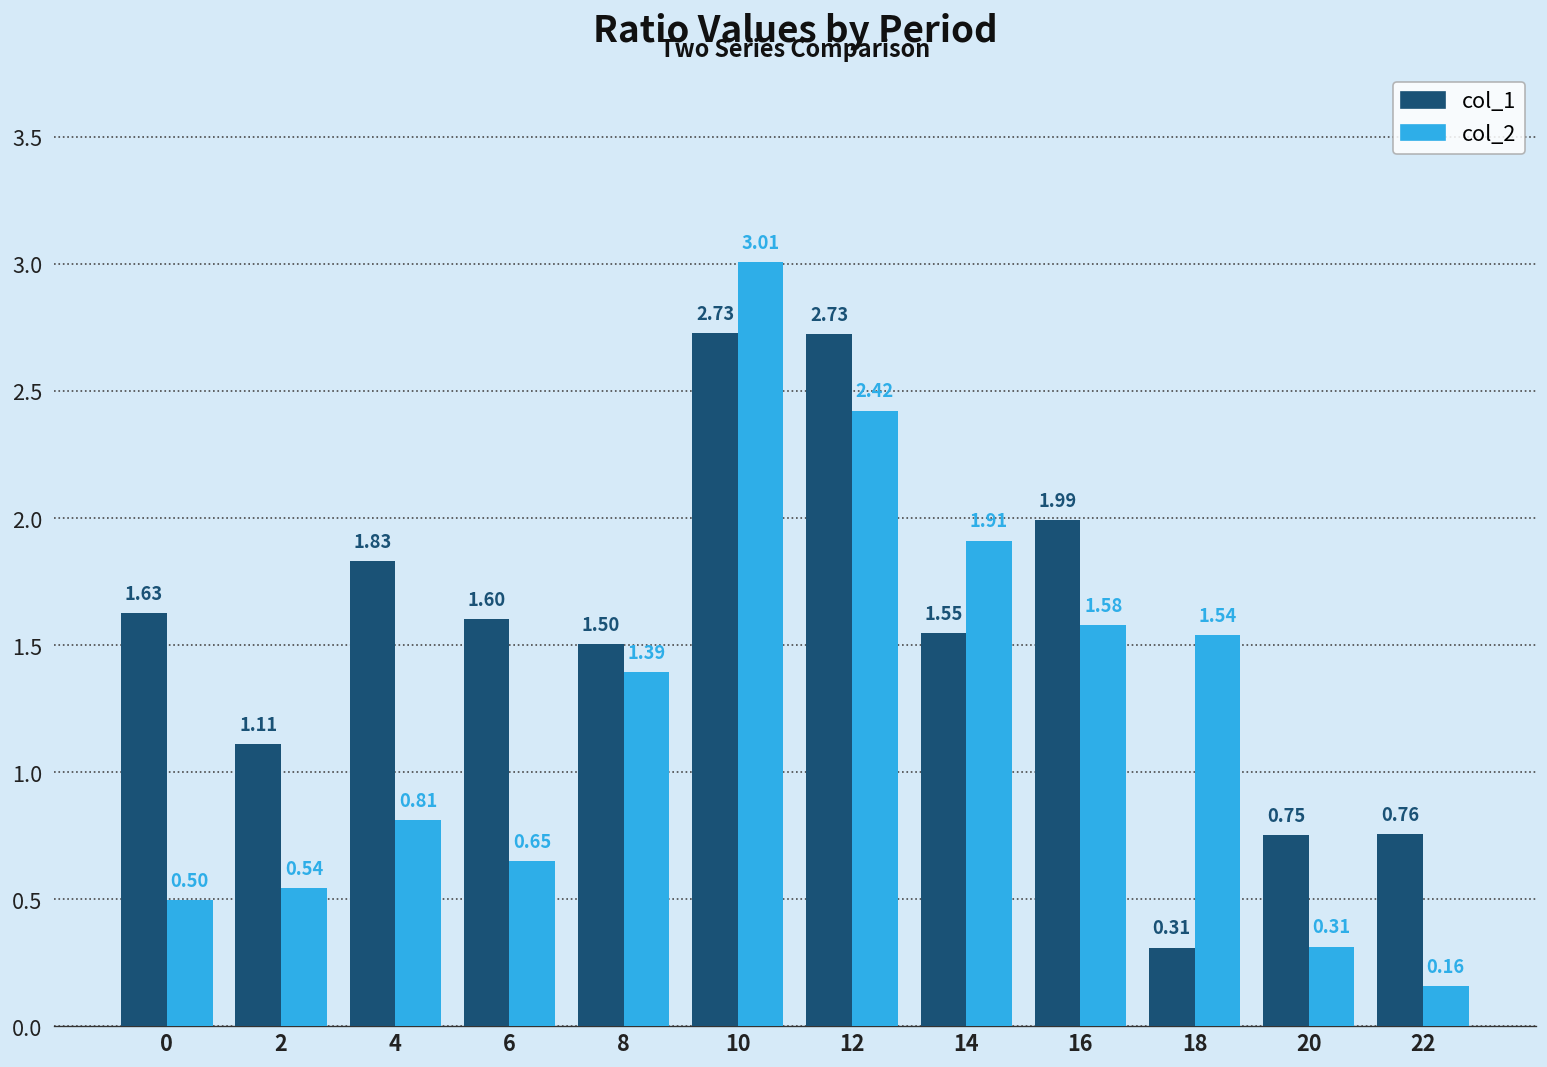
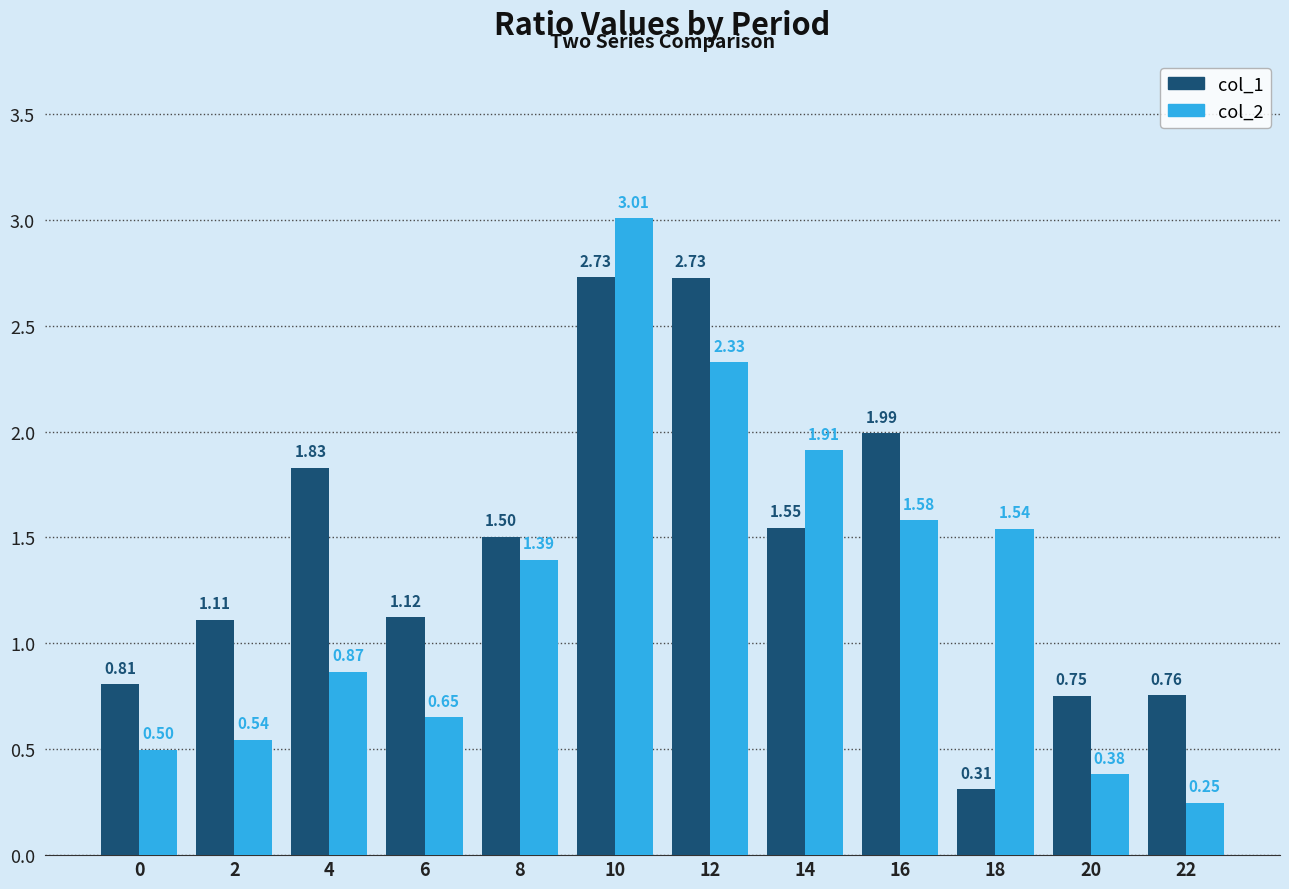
  {
    "col_1": {
-     "0": 1.63,
+     "0": 0.81,
      "2": 1.11,
      "4": 1.83,
-     "6": 1.60,
+     "6": 1.12,
      "8": 1.50,
      "10": 2.73,
      "12": 2.73,
      "14": 1.55,
      "16": 1.99,
      "18": 0.31,
      "20": 0.75,
      "22": 0.76
    },
    "col_2": {
      "0": 0.50,
      "2": 0.54,
-     "4": 0.81,
+     "4": 0.87,
      "6": 0.65,
      "8": 1.39,
      "10": 3.01,
-     "12": 2.42,
+     "12": 2.33,
      "14": 1.91,
      "16": 1.58,
      "18": 1.54,
-     "20": 0.31,
-     "22": 0.16
+     "20": 0.38,
+     "22": 0.25
    }
  }
